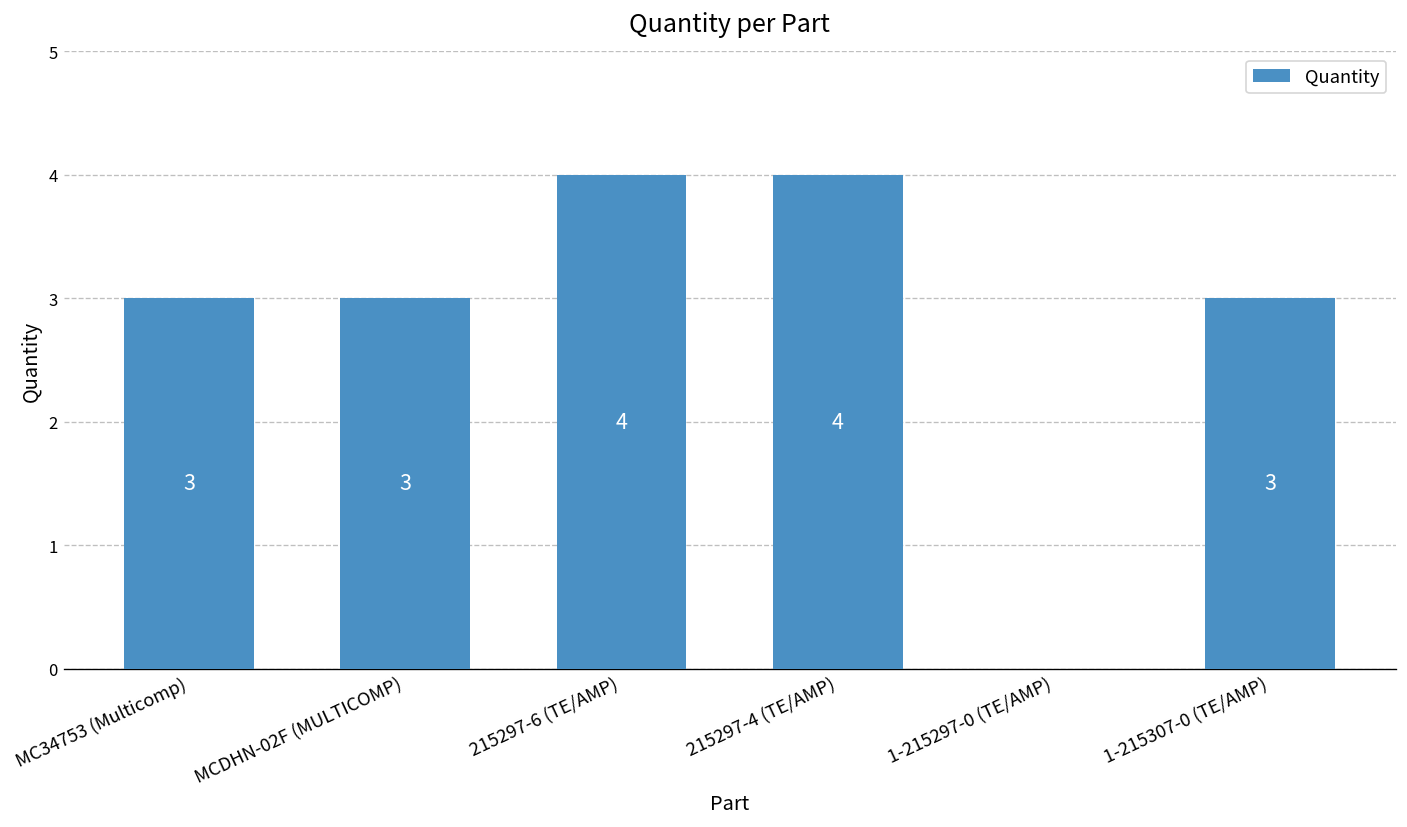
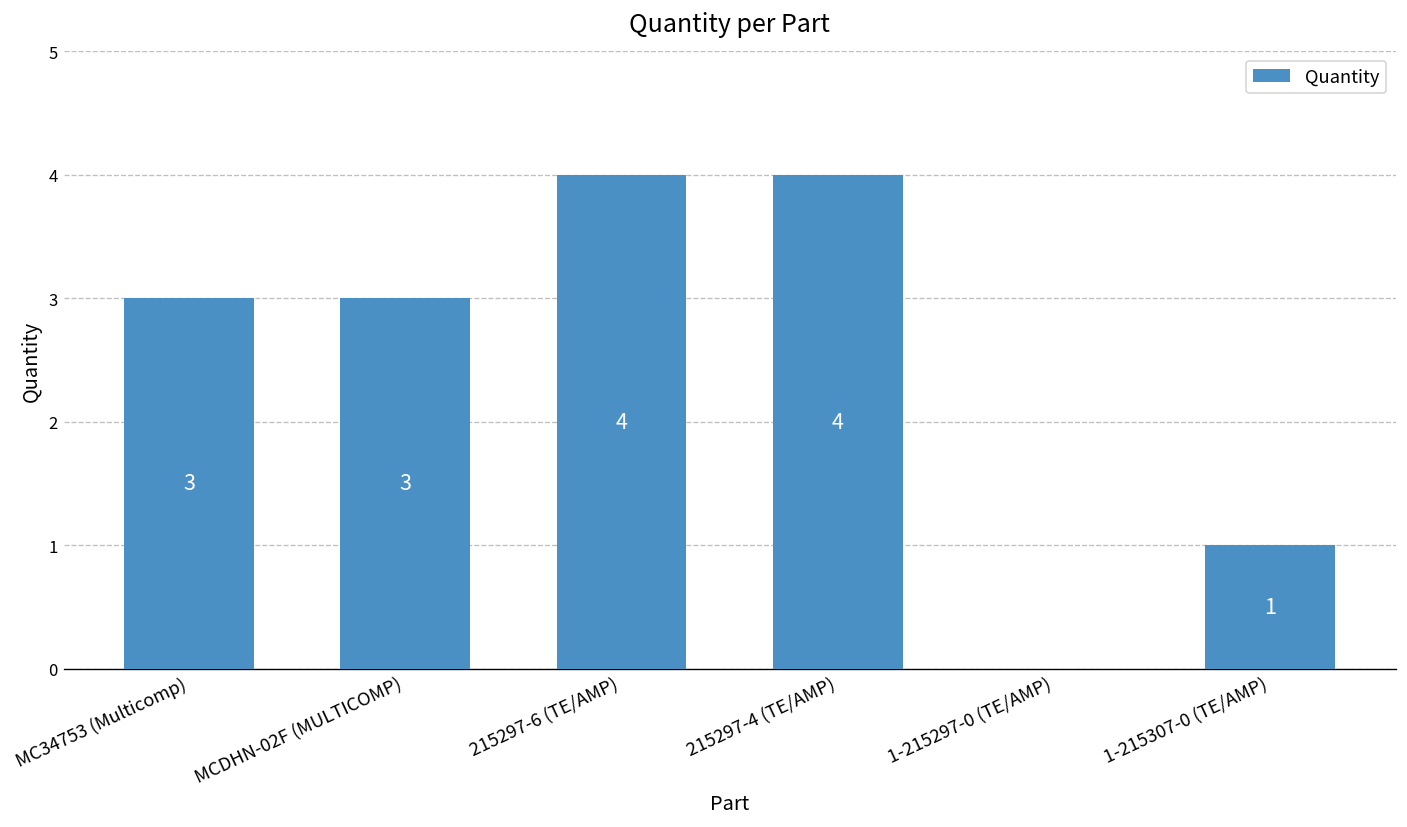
  {
    "MC34753 (Multicomp)": 3,
    "MCDHN-02F (MULTICOMP)": 3,
    "215297-6 (TE/AMP)": 4,
    "215297-4 (TE/AMP)": 4,
-   "1-215307-0 (TE/AMP)": 3
+   "1-215307-0 (TE/AMP)": 1
  }
